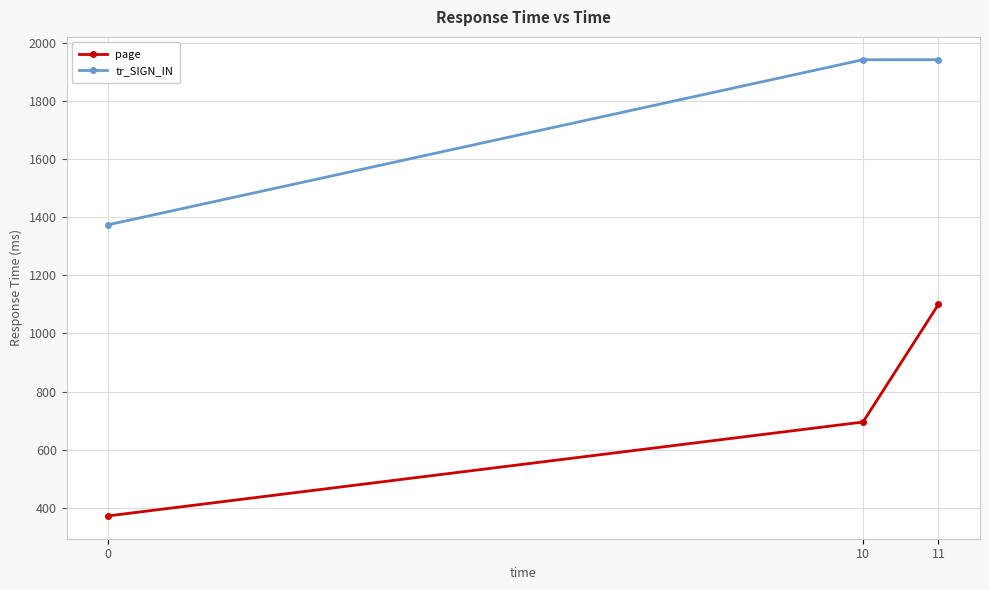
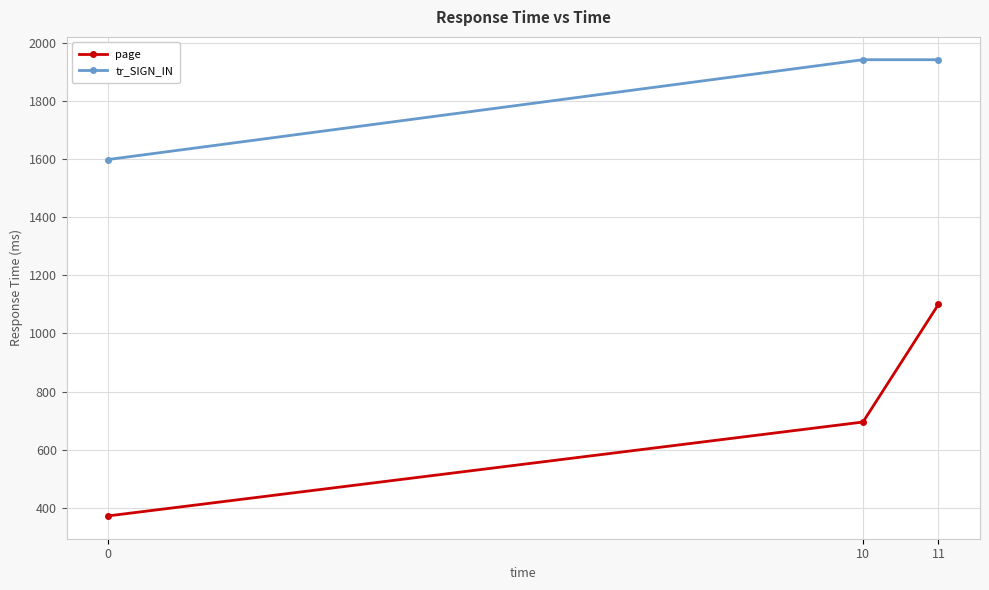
  {
    "page": {
      "0": 370,
      "10": 700,
      "11": 1100
    },
    "tr_SIGN_IN": {
-     "0": 1370,
+     "0": 1600,
      "10": 1940,
      "11": 1940
    }
  }
